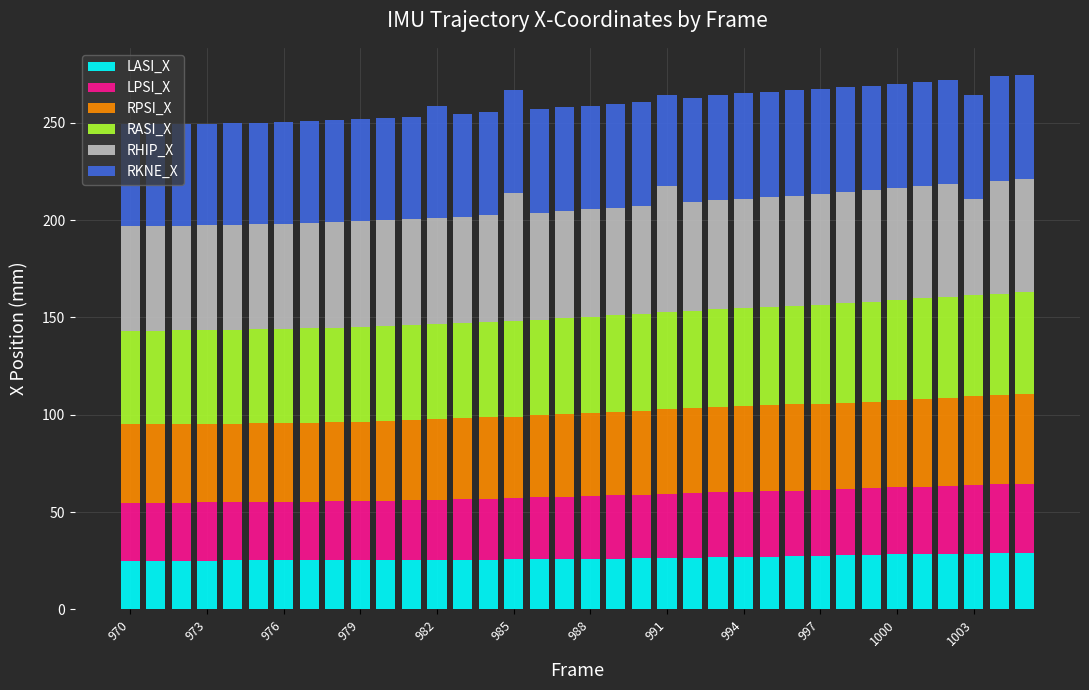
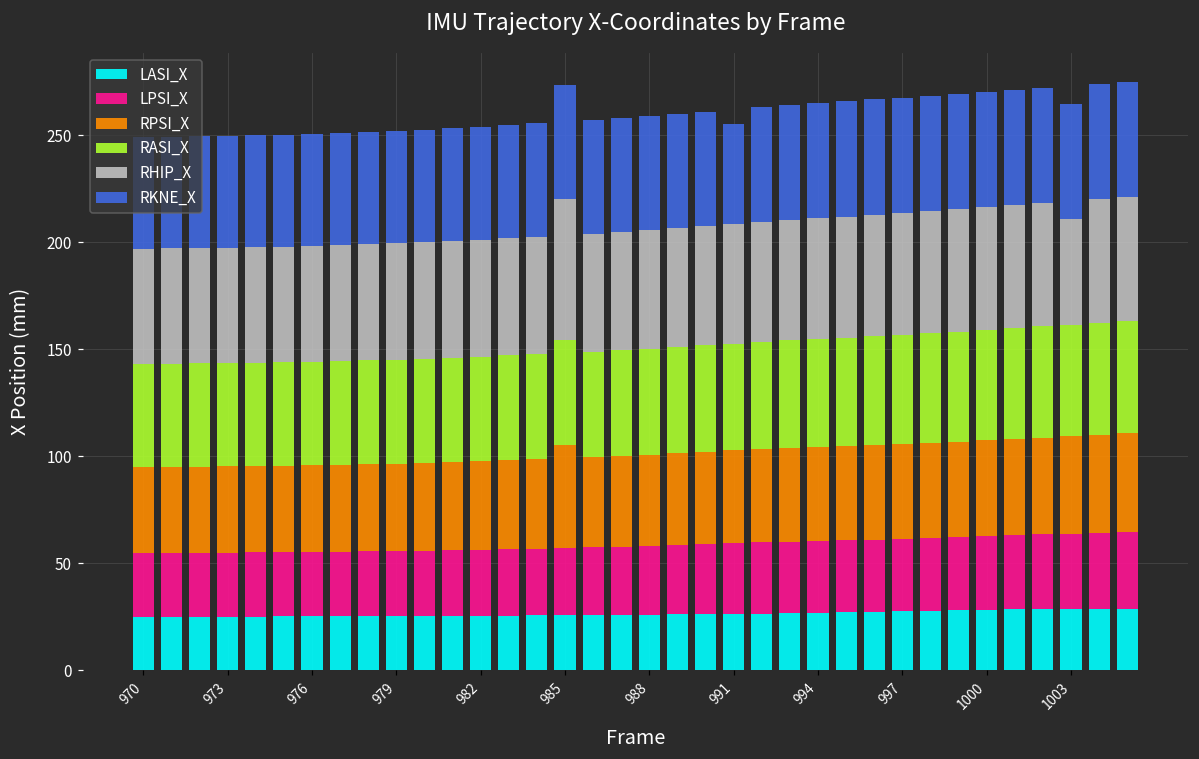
  {
    "LASI_X": {
      "970": 25,
      "973": 25,
      "976": 25,
      "979": 25,
      "982": 26,
      "985": 26,
      "988": 26,
      "991": 26,
      "994": 27,
      "997": 28,
      "1000": 28,
      "1003": 29
    },
    "LPSI_X": {
      "970": 30,
      "973": 30,
      "976": 30,
      "979": 30,
      "982": 31,
      "985": 31,
      "988": 32,
      "991": 33,
      "994": 34,
      "997": 34,
      "1000": 34,
      "1003": 35
    },
    "RPSI_X": {
      "970": 40,
      "973": 40,
      "976": 40,
      "979": 41,
      "982": 41,
-     "985": 42,
+     "985": 48,
      "988": 43,
      "991": 43,
      "994": 44,
      "997": 44,
      "1000": 45,
      "1003": 46
    },
    "RASI_X": {
      "970": 48,
      "973": 48,
      "976": 48,
      "979": 49,
      "982": 49,
      "985": 49,
      "988": 49,
      "991": 50,
      "994": 50,
      "997": 51,
      "1000": 52,
      "1003": 52
    },
    "RHIP_X": {
      "970": 54,
      "973": 54,
      "976": 54,
      "979": 54,
      "982": 55,
      "985": 66,
      "988": 55,
-     "991": 65,
+     "991": 56,
      "994": 56,
      "997": 57,
      "1000": 58,
      "1003": 49
    },
    "RKNE_X": {
      "973": 52,
      "976": 52,
      "979": 52,
-     "982": 57,
+     "982": 53,
      "985": 53,
      "988": 53,
      "991": 47,
      "994": 54,
      "997": 54,
      "1000": 54,
      "1003": 54
    }
  }
